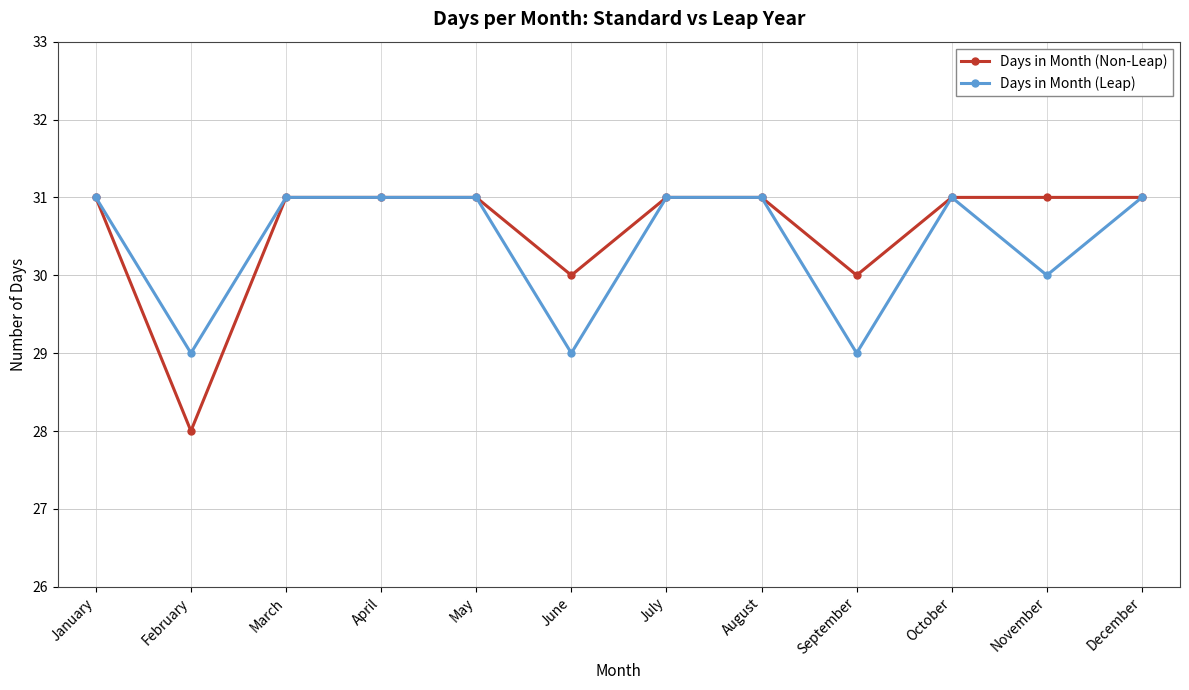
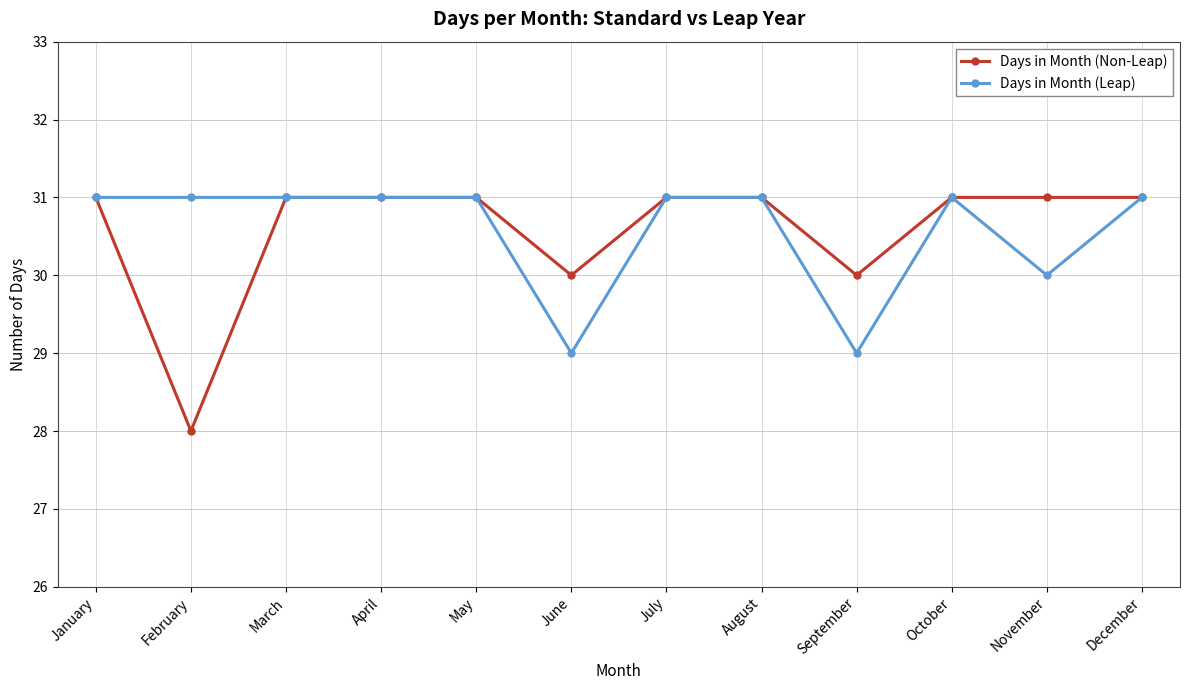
  {
    "Days in Month (Non-Leap)": {
      "February": 28,
      "June": 30,
      "September": 30,
      "November": 31
    },
    "Days in Month (Leap)": {
-     "February": 29,
+     "February": 31,
      "June": 29,
      "September": 29,
      "November": 30
    }
  }
